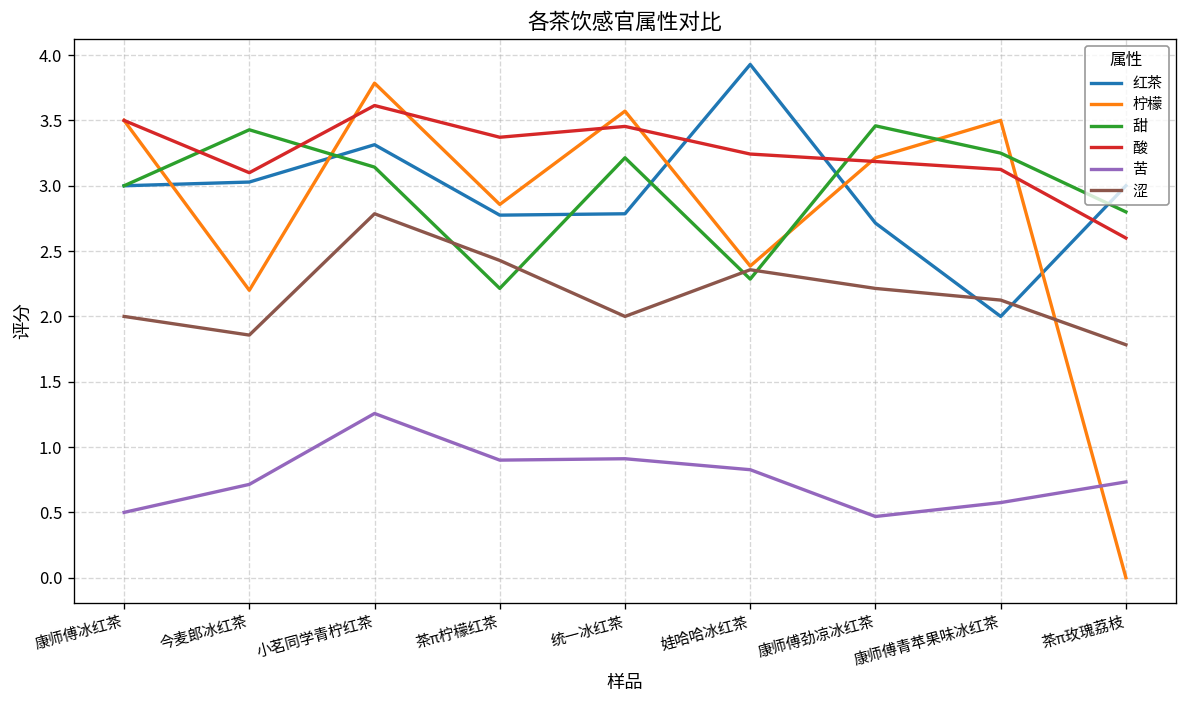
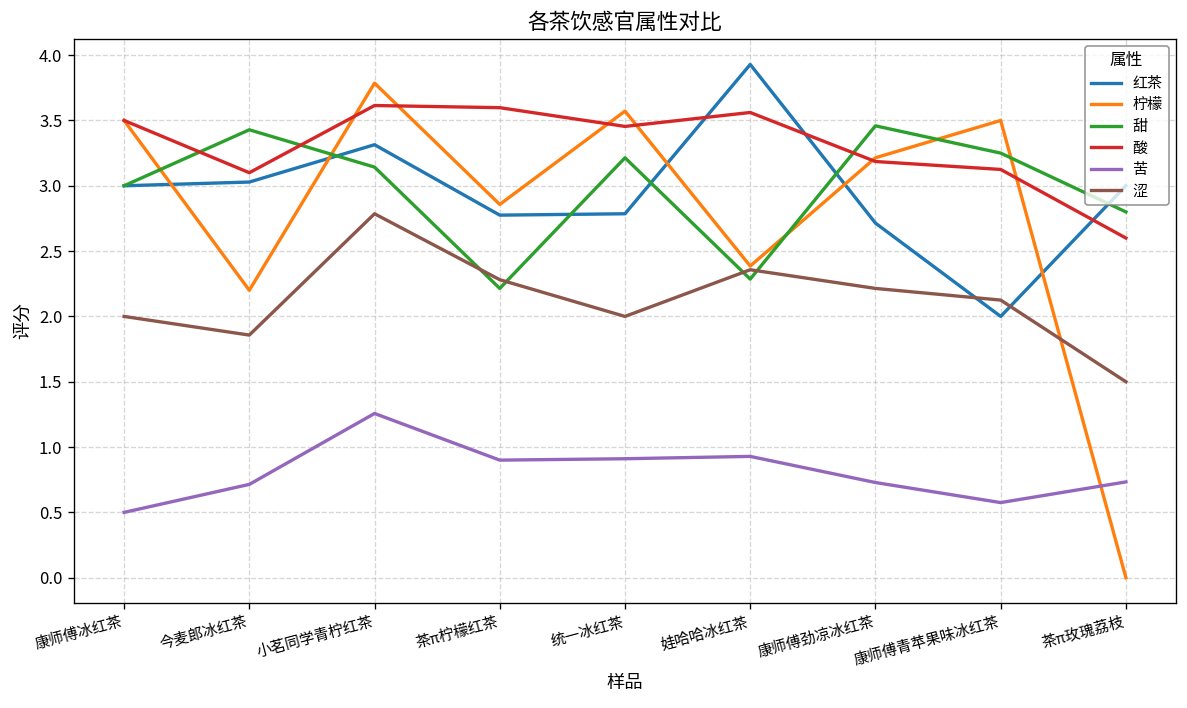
  {
    "红茶": {
      "今麦郎冰红茶": 3.03,
      "小茗同学青柠红茶": 3.31,
      "茶π柠檬红茶": 2.78,
      "统一冰红茶": 2.79,
      "娃哈哈冰红茶": 3.93,
      "康师傅劲凉冰红茶": 2.71,
      "康师傅青苹果味冰红茶": 2.00
    },
    "柠檬": {
      "今麦郎冰红茶": 2.20,
      "小茗同学青柠红茶": 3.79,
      "茶π柠檬红茶": 2.86,
      "统一冰红茶": 3.57,
      "娃哈哈冰红茶": 2.39,
      "康师傅劲凉冰红茶": 3.21,
      "康师傅青苹果味冰红茶": 3.50,
      "茶π玫瑰荔枝": 0.00
    },
    "甜": {
      "今麦郎冰红茶": 3.43,
      "小茗同学青柠红茶": 3.14,
      "茶π柠檬红茶": 2.21,
      "统一冰红茶": 3.21,
      "娃哈哈冰红茶": 2.29,
      "康师傅劲凉冰红茶": 3.46,
      "康师傅青苹果味冰红茶": 3.25
    },
    "酸": {
      "今麦郎冰红茶": 3.10,
      "小茗同学青柠红茶": 3.61,
-     "茶π柠檬红茶": 3.37,
+     "茶π柠檬红茶": 3.60,
      "统一冰红茶": 3.45,
-     "娃哈哈冰红茶": 3.24,
+     "娃哈哈冰红茶": 3.56,
      "康师傅劲凉冰红茶": 3.19,
      "康师傅青苹果味冰红茶": 3.13,
      "茶π玫瑰荔枝": 2.60
    },
    "苦": {
      "康师傅冰红茶": 0.50,
      "今麦郎冰红茶": 0.71,
      "小茗同学青柠红茶": 1.26,
      "茶π柠檬红茶": 0.90,
      "统一冰红茶": 0.91,
-     "娃哈哈冰红茶": 0.83,
-     "康师傅劲凉冰红茶": 0.47,
+     "娃哈哈冰红茶": 0.93,
+     "康师傅劲凉冰红茶": 0.73,
      "康师傅青苹果味冰红茶": 0.58,
      "茶π玫瑰荔枝": 0.73
    },
    "涩": {
      "康师傅冰红茶": 2.00,
      "今麦郎冰红茶": 1.86,
      "小茗同学青柠红茶": 2.79,
-     "茶π柠檬红茶": 2.43,
+     "茶π柠檬红茶": 2.28,
      "统一冰红茶": 2.00,
      "娃哈哈冰红茶": 2.36,
      "康师傅劲凉冰红茶": 2.21,
      "康师傅青苹果味冰红茶": 2.13,
-     "茶π玫瑰荔枝": 1.78
+     "茶π玫瑰荔枝": 1.50
    }
  }
